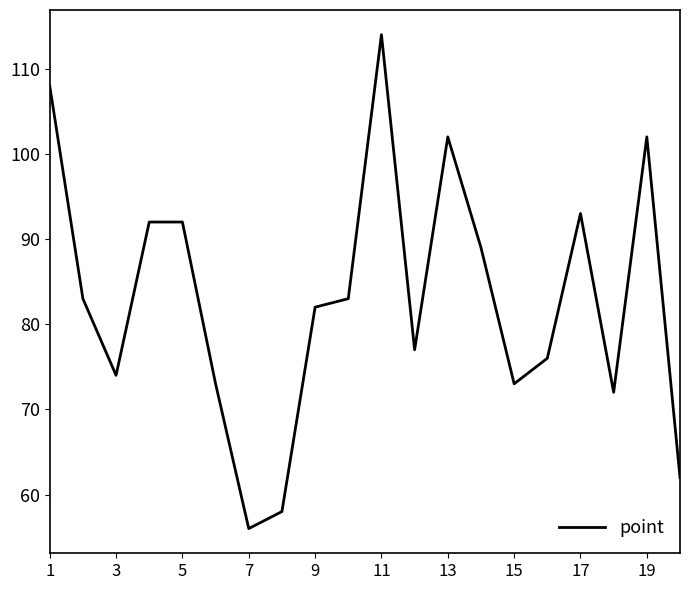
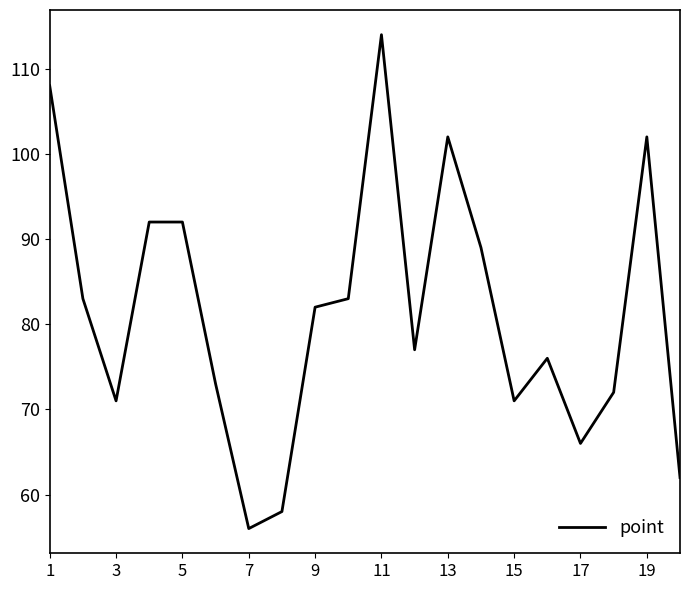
  {
    "1": 108,
-   "3": 74,
+   "3": 71,
    "5": 92,
    "7": 56,
    "9": 82,
    "11": 114,
    "13": 102,
-   "15": 73,
-   "17": 93,
+   "15": 71,
+   "17": 66,
    "19": 102
  }
